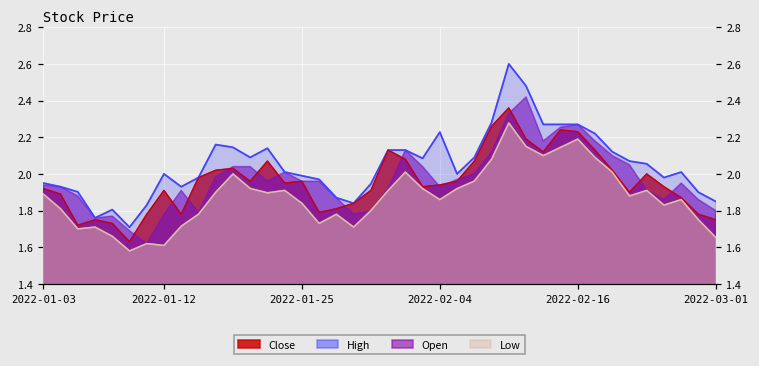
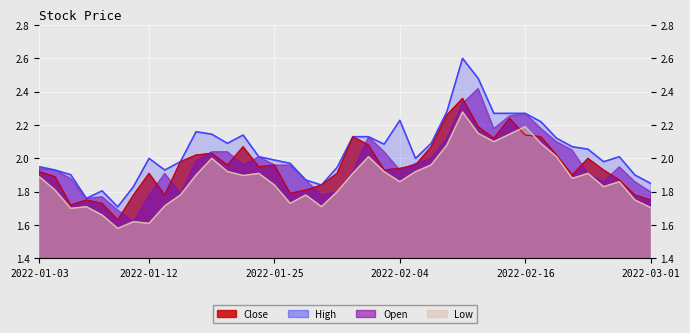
  {
    "Close": {
      "2022-01-03": 1.92,
      "2022-01-12": 1.91,
-     "2022-02-16": 2.23,
+     "2022-02-16": 2.14,
      "2022-03-01": 1.75
    },
    "Open": {
      "2022-01-12": 1.78,
      "2022-03-01": 1.80
    },
    "High": {
      "2022-01-12": 2.00,
      "2022-01-25": 1.99,
      "2022-02-04": 2.23,
      "2022-03-01": 1.85
    },
    "Low": {
      "2022-01-03": 1.89,
      "2022-01-12": 1.61,
      "2022-01-25": 1.84,
      "2022-02-04": 1.86,
      "2022-02-16": 2.19,
-     "2022-03-01": 1.65
+     "2022-03-01": 1.71
    }
  }
